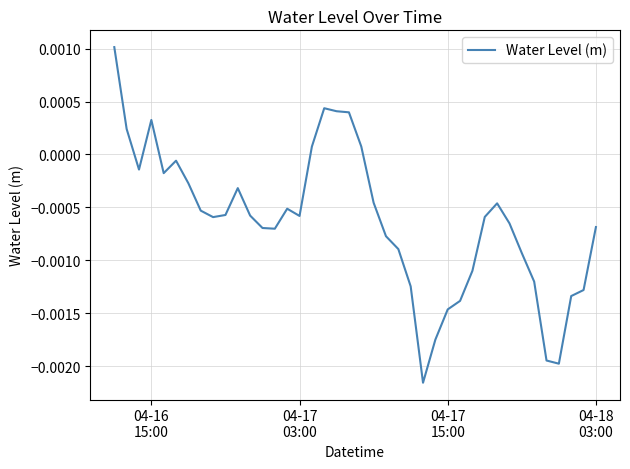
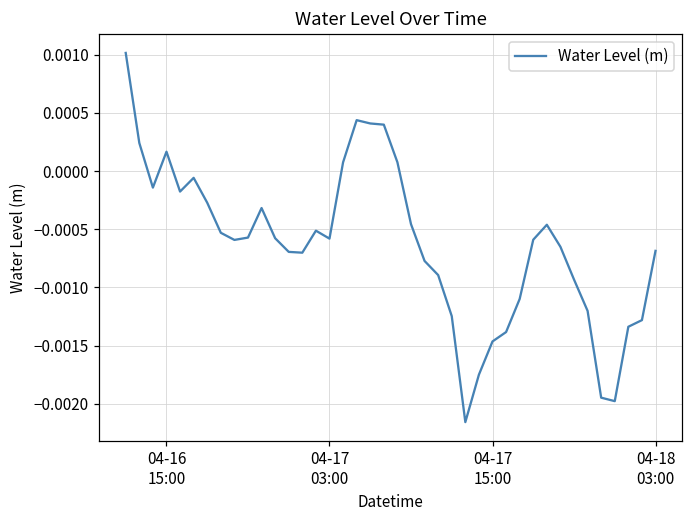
  {
-   "04-16 15:00": 0.00033,
+   "04-16 15:00": 0.00017,
    "04-17 03:00": -0.00058,
    "04-17 15:00": -0.00146,
    "04-18 03:00": -0.00069
  }
